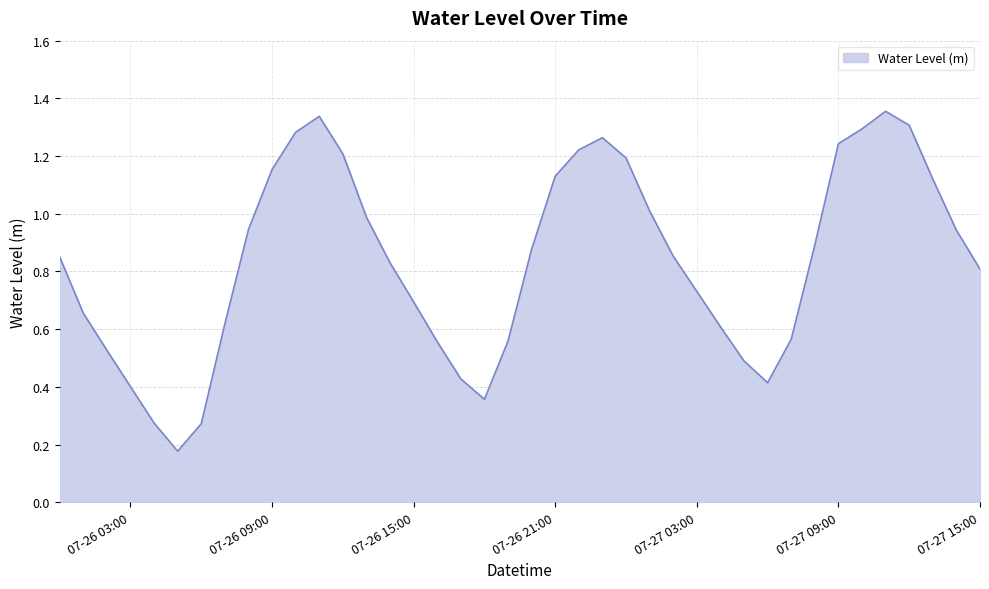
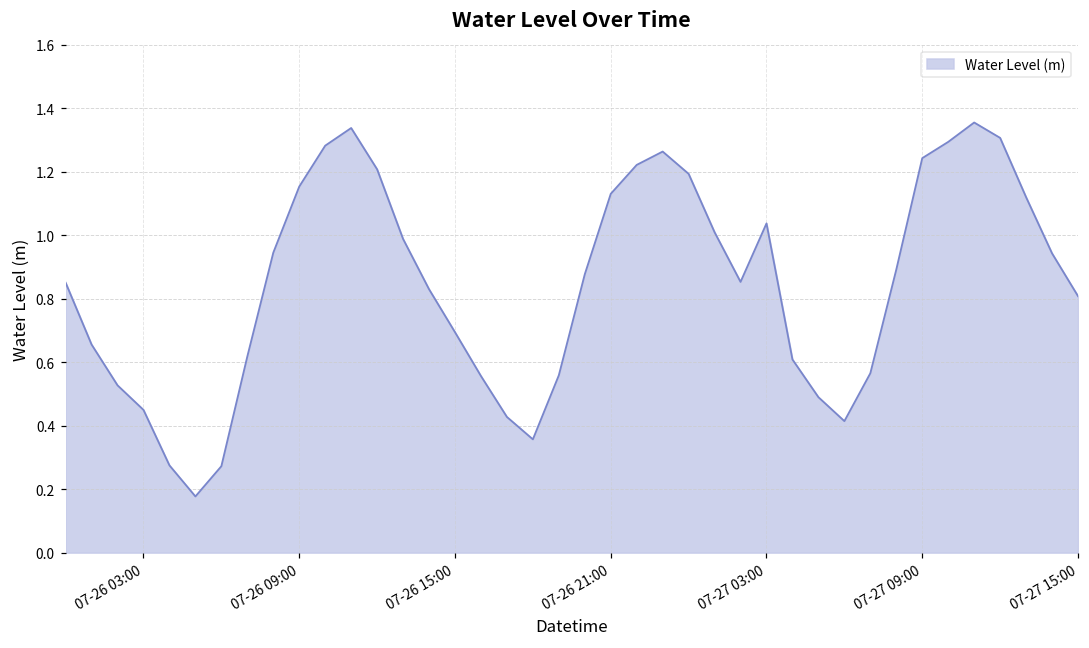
  {
-   "07-26 03:00": 0.40,
+   "07-26 03:00": 0.45,
    "07-26 09:00": 1.15,
    "07-26 15:00": 0.69,
    "07-26 21:00": 1.13,
-   "07-27 03:00": 0.73,
+   "07-27 03:00": 1.04,
    "07-27 09:00": 1.24,
    "07-27 15:00": 0.81
  }
